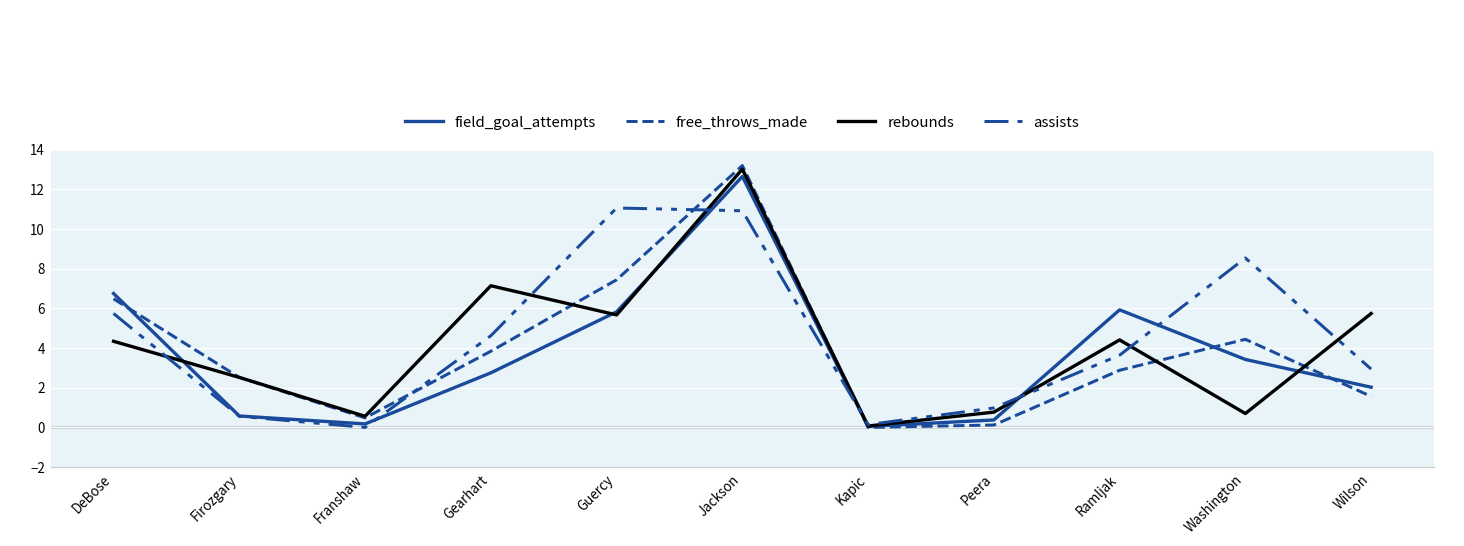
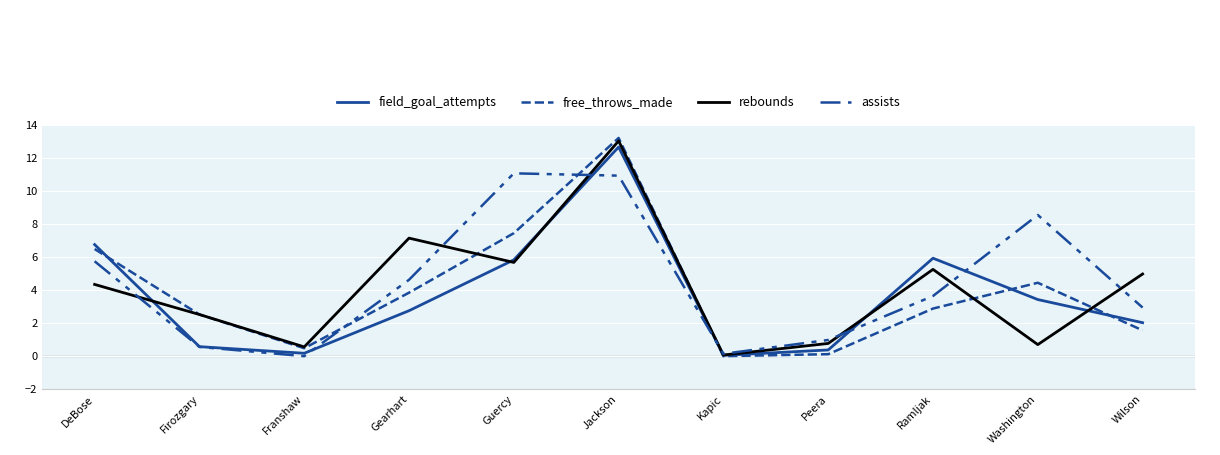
  {
    "rebounds": {
      "DeBose": 4.3,
      "Gearhart": 7.1,
      "Jackson": 13.0,
      "Peera": 0.8,
-     "Ramljak": 4.4,
+     "Ramljak": 5.3,
      "Washington": 0.7,
-     "Wilson": 5.7
+     "Wilson": 5.0
    }
  }
